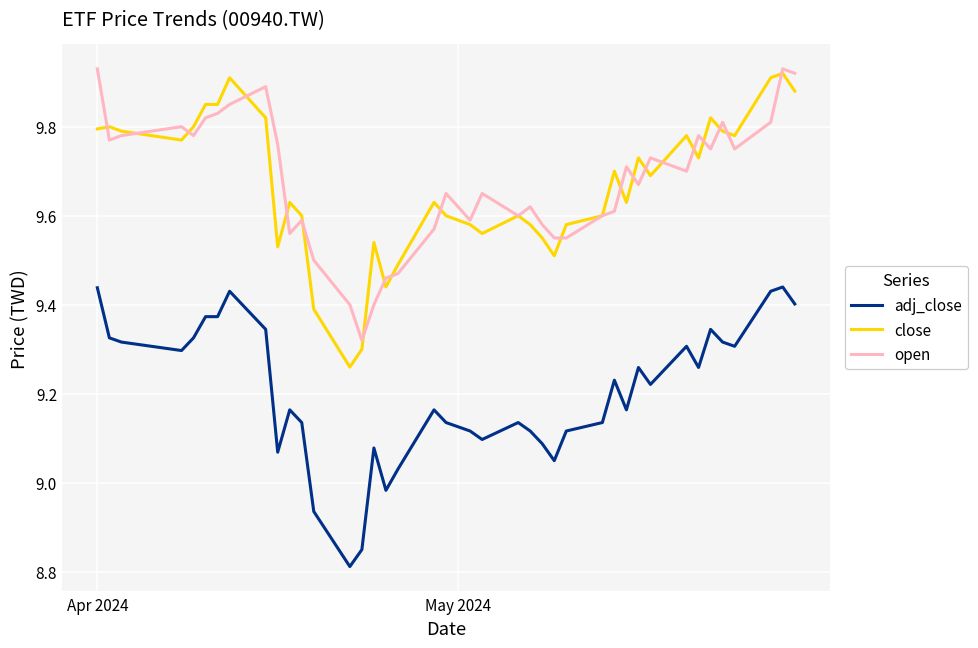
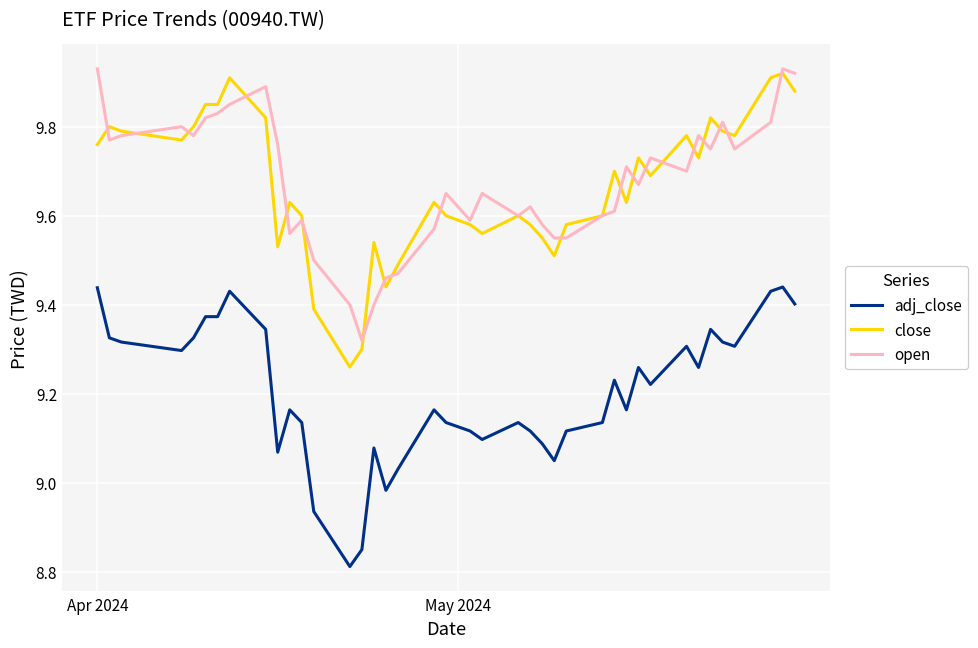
  {
    "adj_close": {
      "Apr 2024": 9.44
    },
    "close": {
-     "Apr 2024": 9.80
+     "Apr 2024": 9.76
    },
    "open": {
      "Apr 2024": 9.93
    }
  }
